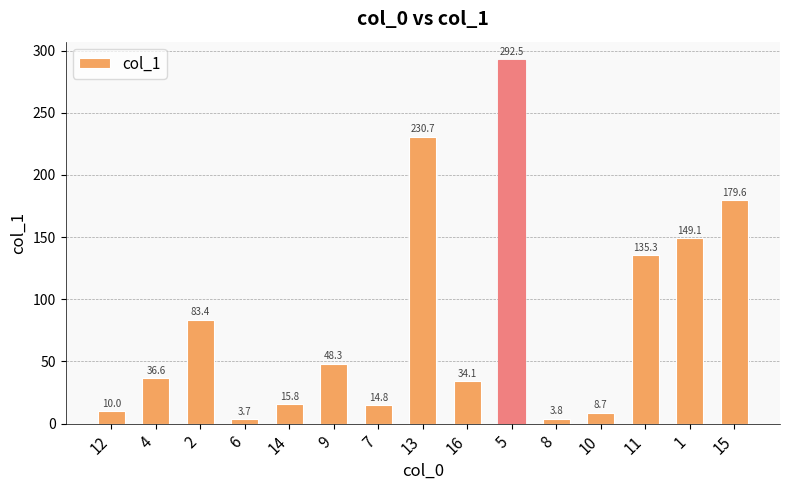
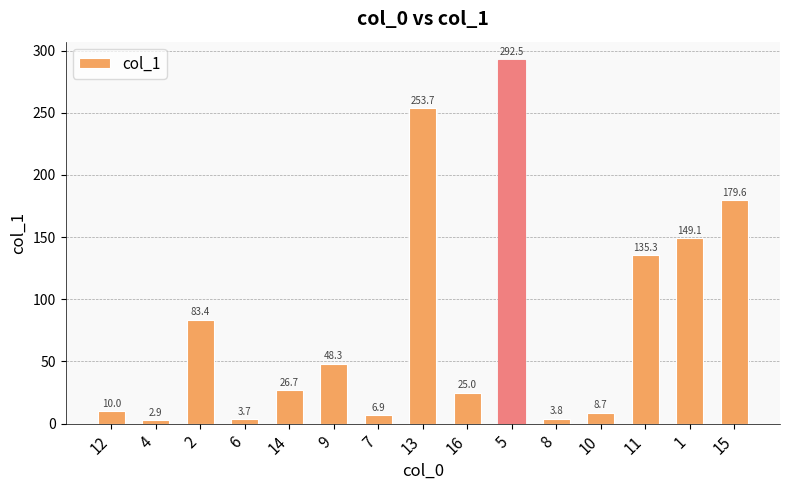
  {
    "12": 10.0,
-   "4": 36.6,
+   "4": 2.9,
    "2": 83.4,
    "6": 3.7,
-   "14": 15.8,
+   "14": 26.7,
    "9": 48.3,
-   "7": 14.8,
-   "13": 230.7,
-   "16": 34.1,
+   "7": 6.9,
+   "13": 253.7,
+   "16": 25.0,
    "5": 292.5,
    "8": 3.8,
    "10": 8.7,
    "11": 135.3,
    "1": 149.1,
    "15": 179.6
  }
